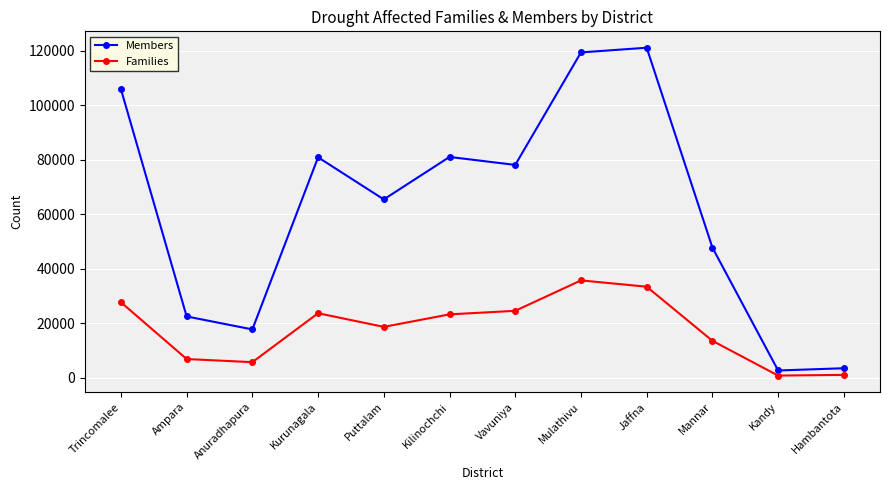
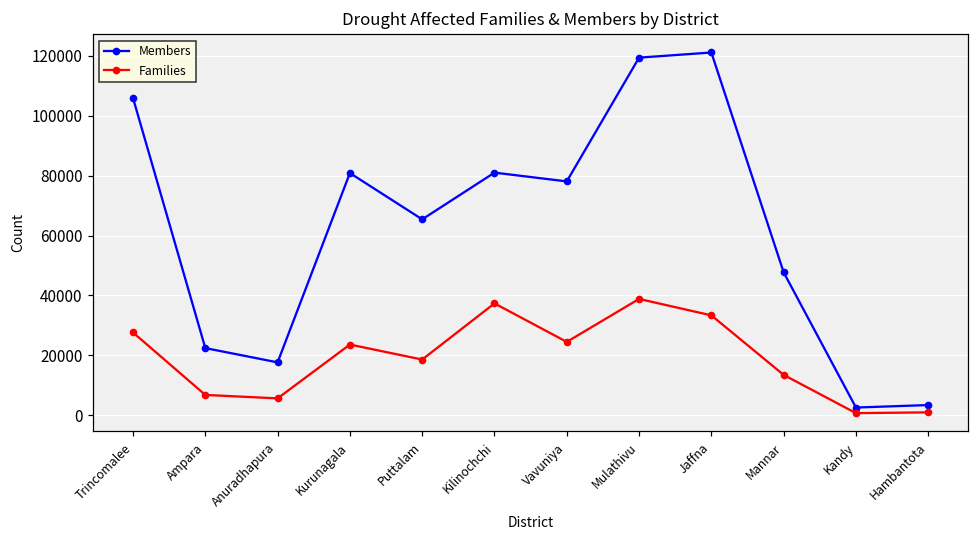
  {
    "Members": {
      "Trincomalee": 106000,
      "Ampara": 22000,
      "Anuradhapura": 18000,
      "Kurunagala": 81000,
      "Puttalam": 65000,
      "Kilinochchi": 81000,
      "Vavuniya": 78000,
      "Mulathivu": 119000,
      "Jaffna": 121000,
      "Mannar": 48000,
      "Kandy": 3000,
      "Hambantota": 3000
    },
    "Families": {
      "Trincomalee": 28000,
      "Ampara": 7000,
      "Anuradhapura": 6000,
      "Kurunagala": 24000,
      "Puttalam": 19000,
-     "Kilinochchi": 23000,
+     "Kilinochchi": 37000,
      "Vavuniya": 25000,
-     "Mulathivu": 36000,
+     "Mulathivu": 39000,
      "Jaffna": 33000,
      "Mannar": 13000,
      "Kandy": 1000,
      "Hambantota": 1000
    }
  }
